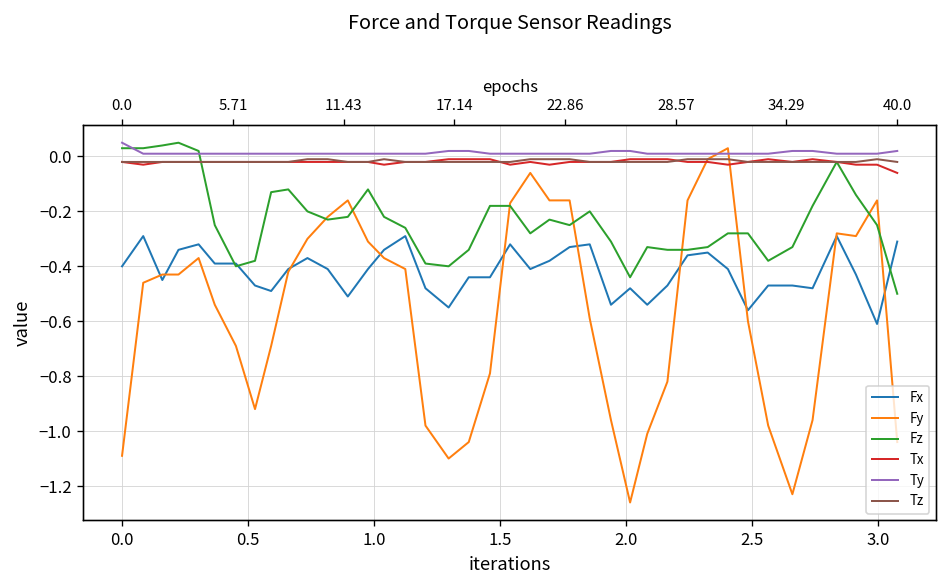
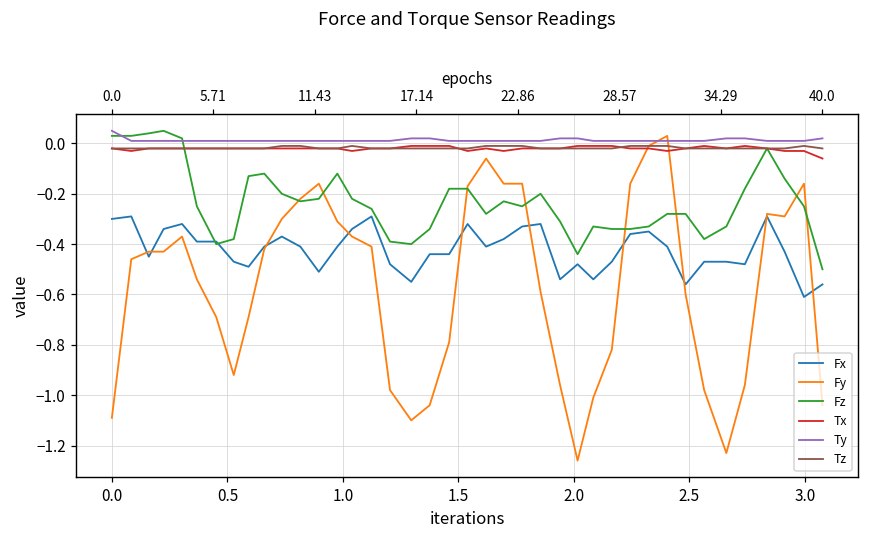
  {
    "Fx": {
-     "0.0": -0.4,
-     "40.0": -0.31
+     "0.0": -0.3,
+     "40.0": -0.56
    },
    "Fy": {
      "0.0": -1.09
    },
    "Fz": {
      "0.0": 0.03,
      "40.0": -0.50
    },
    "Tx": {
      "40.0": -0.06
    },
    "Ty": {
      "0.0": 0.05,
      "40.0": 0.02
    },
    "Tz": {
      "40.0": -0.02
    }
  }
